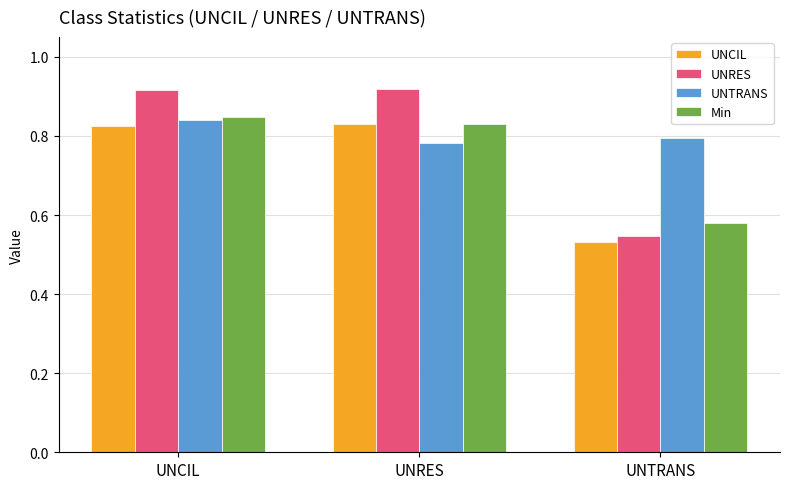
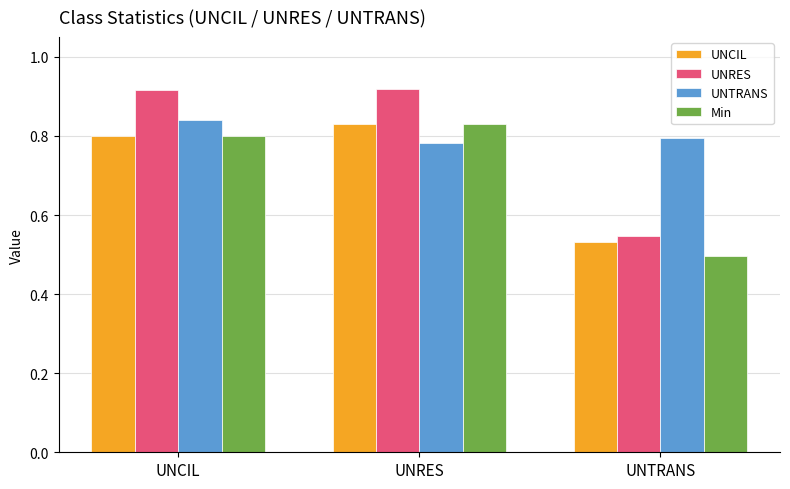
  {
    "UNCIL": {
-     "UNCIL": 0.82,
+     "UNCIL": 0.80,
      "UNRES": 0.83,
      "UNTRANS": 0.53
    },
    "UNRES": {
      "UNCIL": 0.92,
      "UNRES": 0.92,
      "UNTRANS": 0.55
    },
    "UNTRANS": {
      "UNCIL": 0.84,
      "UNRES": 0.78,
      "UNTRANS": 0.79
    },
    "Min": {
-     "UNCIL": 0.85,
+     "UNCIL": 0.80,
      "UNRES": 0.83,
-     "UNTRANS": 0.58
+     "UNTRANS": 0.50
    }
  }
